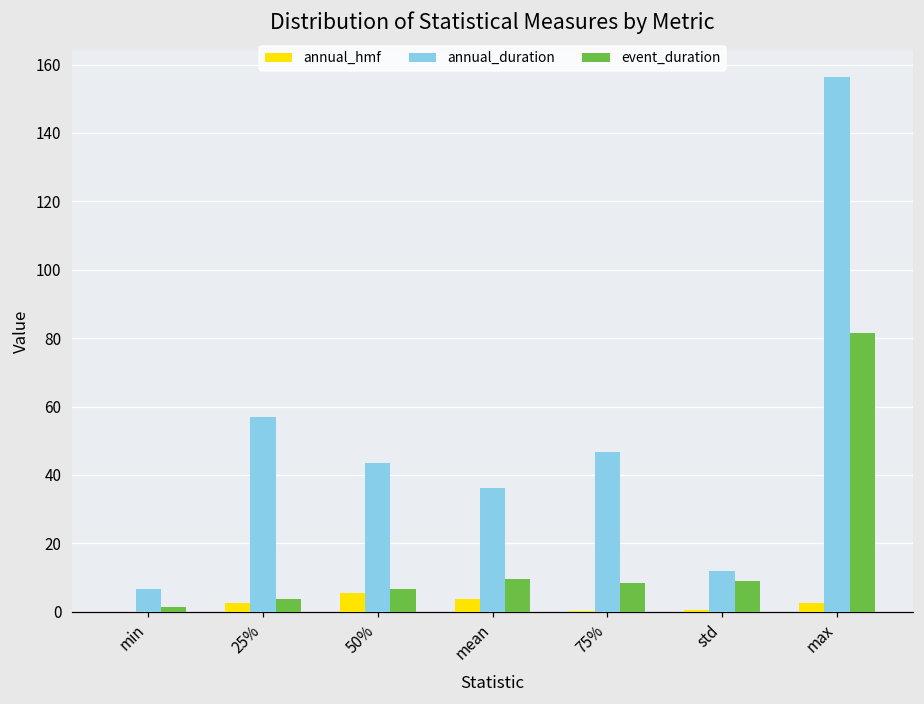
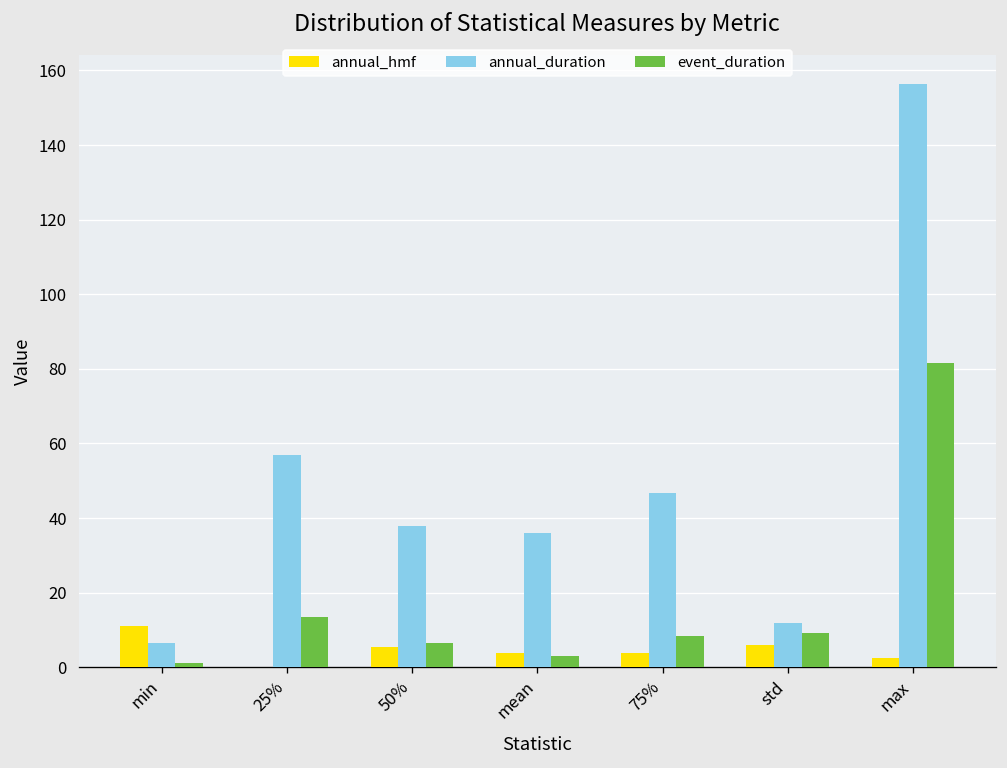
  {
    "annual_hmf": {
-     "min": 0,
-     "25%": 3,
+     "min": 11,
+     "25%": 0,
      "50%": 5,
      "mean": 4,
-     "75%": 0,
-     "std": 0,
+     "75%": 4,
+     "std": 6,
      "max": 3
    },
    "annual_duration": {
      "min": 7,
      "25%": 57,
-     "50%": 43,
+     "50%": 38,
      "mean": 36,
      "75%": 47,
      "std": 12,
      "max": 156
    },
    "event_duration": {
      "min": 1,
-     "25%": 4,
+     "25%": 14,
      "50%": 7,
-     "mean": 10,
+     "mean": 3,
      "75%": 8,
      "std": 9,
      "max": 82
    }
  }
